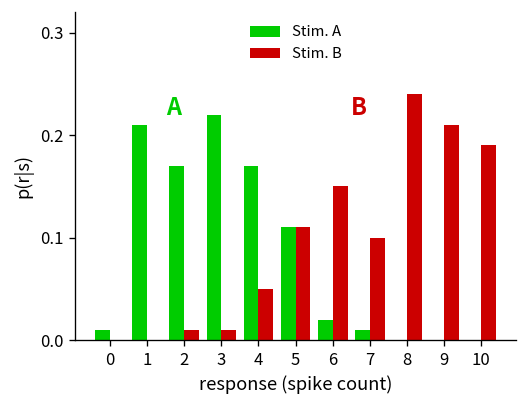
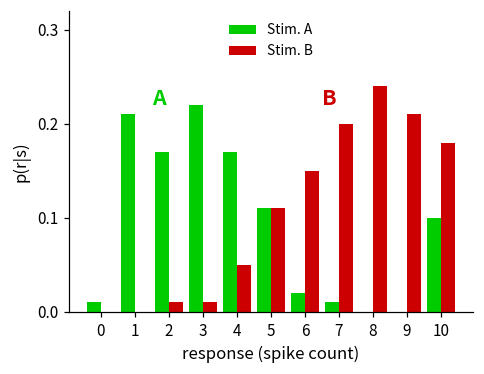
  {
    "Stim. A": {
      "0": 0.01,
      "1": 0.21,
      "2": 0.17,
      "3": 0.22,
      "4": 0.17,
      "5": 0.11,
      "6": 0.02,
      "7": 0.01,
      "8": 0.0,
      "9": 0.0,
-     "10": 0.0
+     "10": 0.1
    },
    "Stim. B": {
      "0": 0.00,
      "1": 0.00,
      "2": 0.01,
      "3": 0.01,
      "4": 0.05,
      "5": 0.11,
      "6": 0.15,
-     "7": 0.1,
+     "7": 0.2,
      "8": 0.24,
      "9": 0.21,
-     "10": 0.19
+     "10": 0.18
    }
  }
